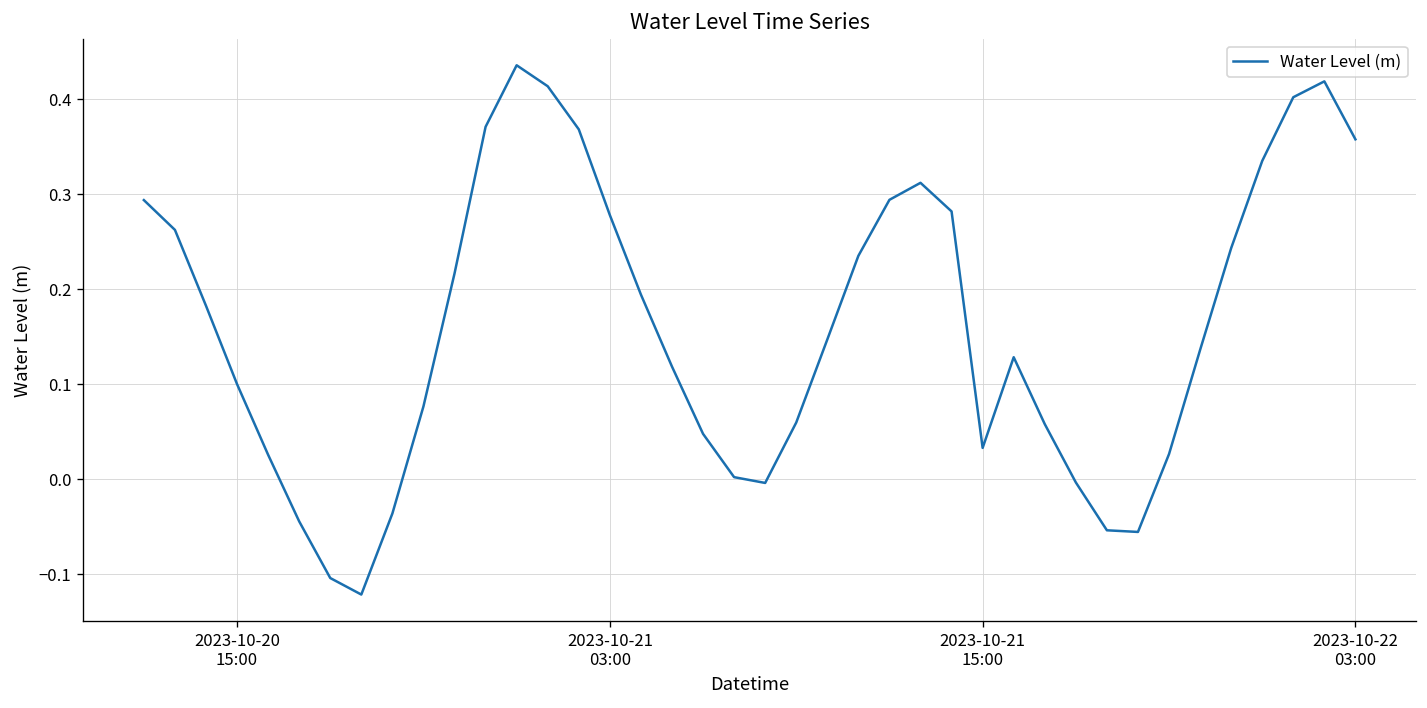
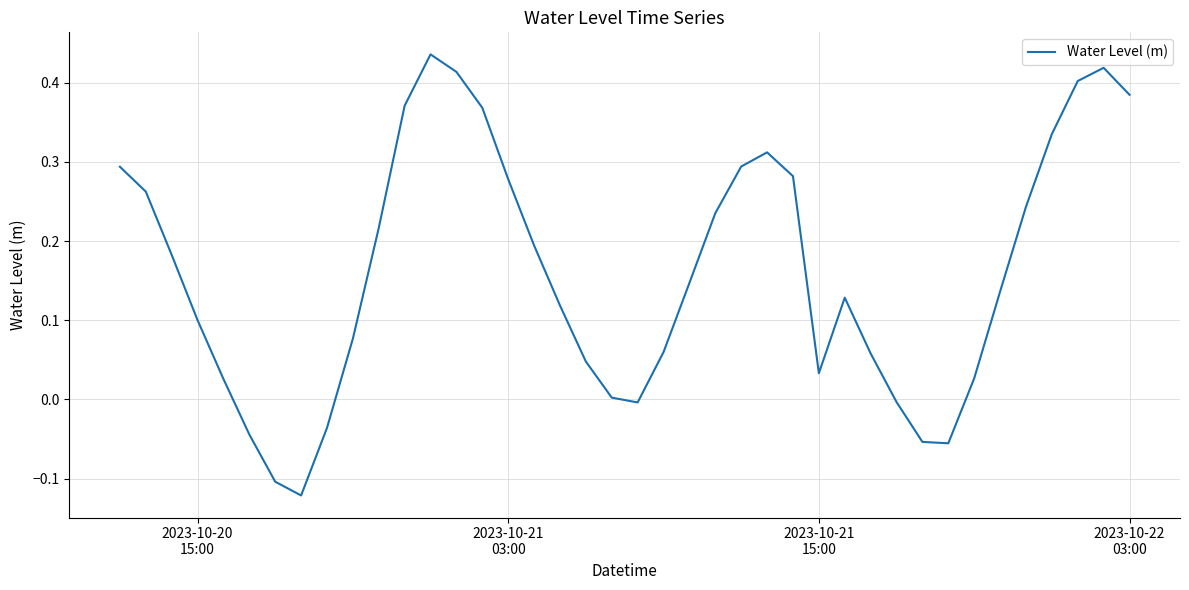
  {
    "2023-10-20 15:00": 0.10,
    "2023-10-21 03:00": 0.28,
    "2023-10-21 15:00": 0.03,
-   "2023-10-22 03:00": 0.36
+   "2023-10-22 03:00": 0.38
  }
